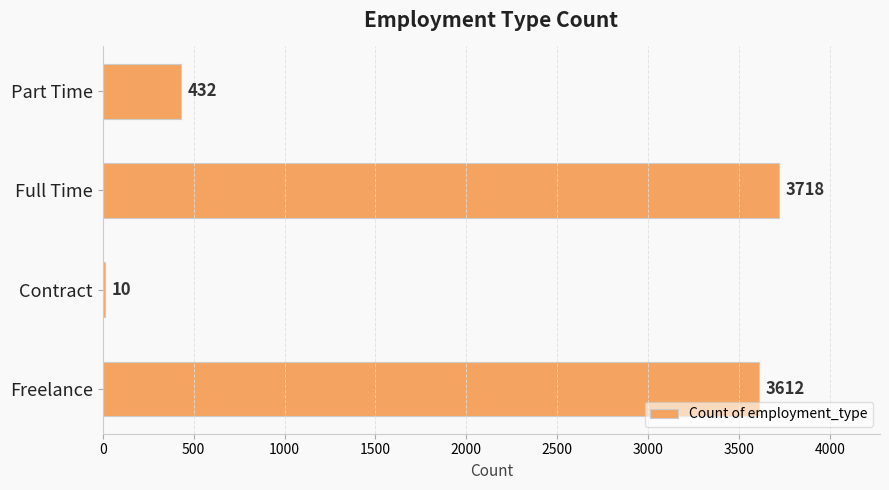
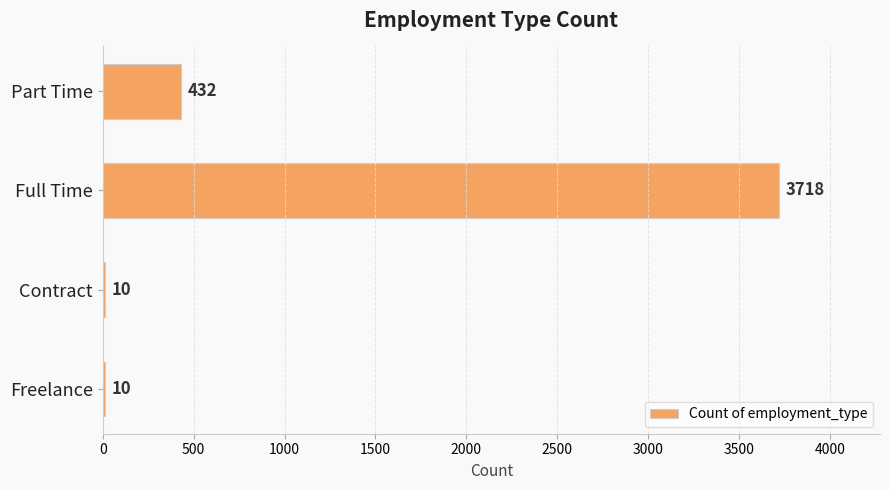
  {
    "Part Time": 432,
    "Full Time": 3718,
    "Contract": 10,
-   "Freelance": 3612
+   "Freelance": 10
  }
